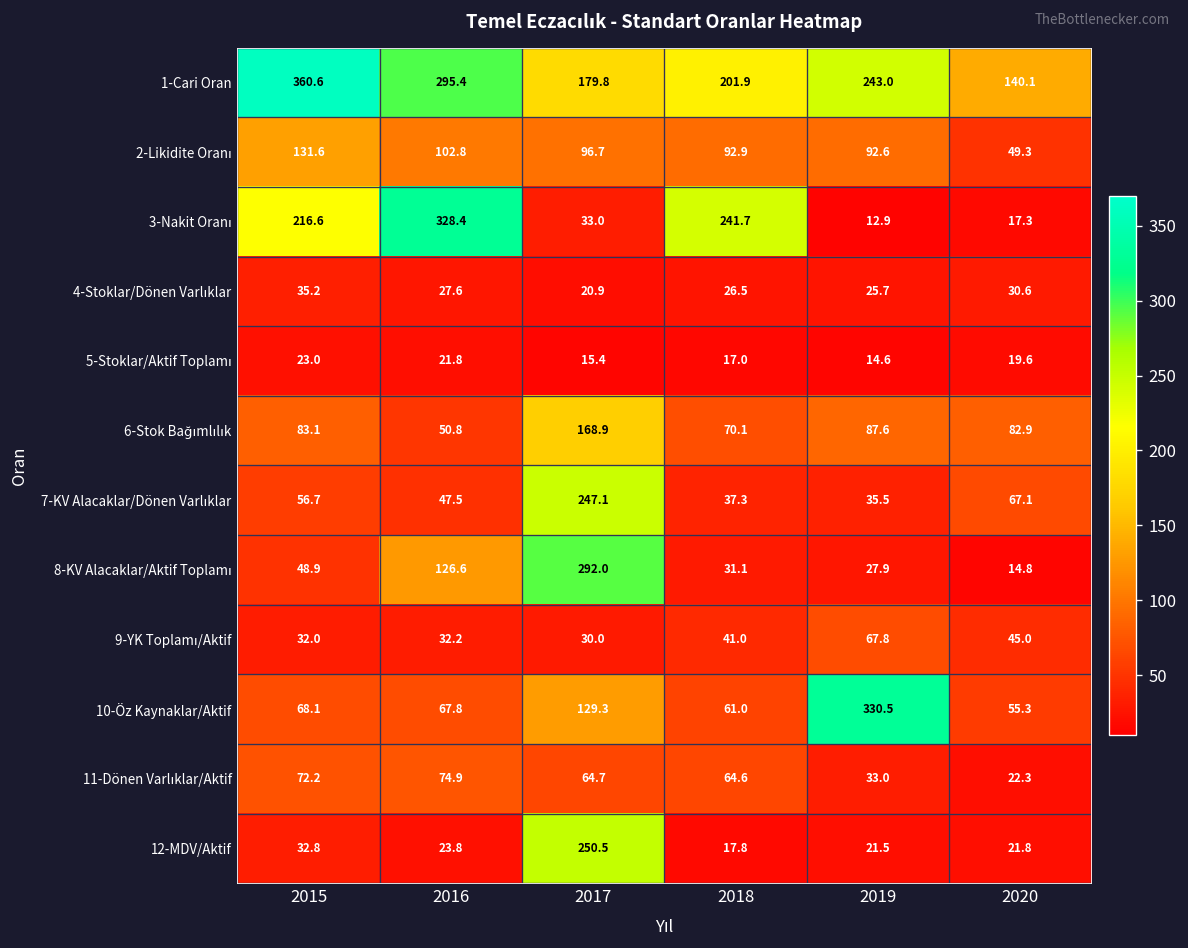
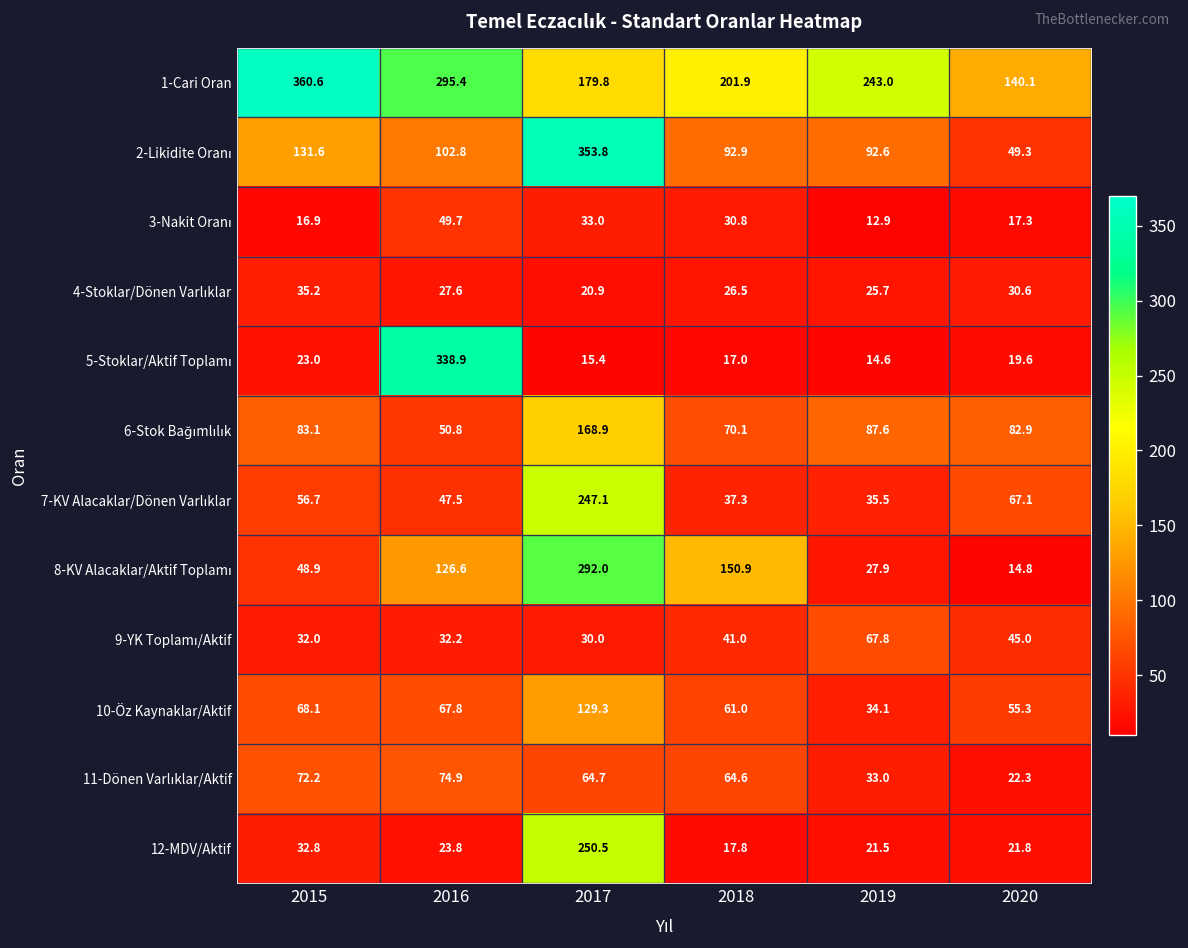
  {
    "1-Cari Oran": {
      "2015": 360.6,
      "2016": 295.4,
      "2017": 179.8,
      "2018": 201.9,
      "2019": 243.0,
      "2020": 140.1
    },
    "2-Likidite Oranı": {
      "2015": 131.6,
      "2016": 102.8,
-     "2017": 96.7,
+     "2017": 353.8,
      "2018": 92.9,
      "2019": 92.6,
      "2020": 49.3
    },
    "3-Nakit Oranı": {
-     "2015": 216.6,
-     "2016": 328.4,
+     "2015": 16.9,
+     "2016": 49.7,
      "2017": 33.0,
-     "2018": 241.7,
+     "2018": 30.8,
      "2019": 12.9,
      "2020": 17.3
    },
    "4-Stoklar/Dönen Varlıklar": {
      "2015": 35.2,
      "2016": 27.6,
      "2017": 20.9,
      "2018": 26.5,
      "2019": 25.7,
      "2020": 30.6
    },
    "5-Stoklar/Aktif Toplamı": {
      "2015": 23.0,
-     "2016": 21.8,
+     "2016": 338.9,
      "2017": 15.4,
      "2018": 17.0,
      "2019": 14.6,
      "2020": 19.6
    },
    "6-Stok Bağımlılık": {
      "2015": 83.1,
      "2016": 50.8,
      "2017": 168.9,
      "2018": 70.1,
      "2019": 87.6,
      "2020": 82.9
    },
    "7-KV Alacaklar/Dönen Varlıklar": {
      "2015": 56.7,
      "2016": 47.5,
      "2017": 247.1,
      "2018": 37.3,
      "2019": 35.5,
      "2020": 67.1
    },
    "8-KV Alacaklar/Aktif Toplamı": {
      "2015": 48.9,
      "2016": 126.6,
      "2017": 292.0,
-     "2018": 31.1,
+     "2018": 150.9,
      "2019": 27.9,
      "2020": 14.8
    },
    "9-YK Toplamı/Aktif": {
      "2015": 32.0,
      "2016": 32.2,
      "2017": 30.0,
      "2018": 41.0,
      "2019": 67.8,
      "2020": 45.0
    },
    "10-Öz Kaynaklar/Aktif": {
      "2015": 68.1,
      "2016": 67.8,
      "2017": 129.3,
      "2018": 61.0,
-     "2019": 330.5,
+     "2019": 34.1,
      "2020": 55.3
    },
    "11-Dönen Varlıklar/Aktif": {
      "2015": 72.2,
      "2016": 74.9,
      "2017": 64.7,
      "2018": 64.6,
      "2019": 33.0,
      "2020": 22.3
    },
    "12-MDV/Aktif": {
      "2015": 32.8,
      "2016": 23.8,
      "2017": 250.5,
      "2018": 17.8,
      "2019": 21.5,
      "2020": 21.8
    }
  }
